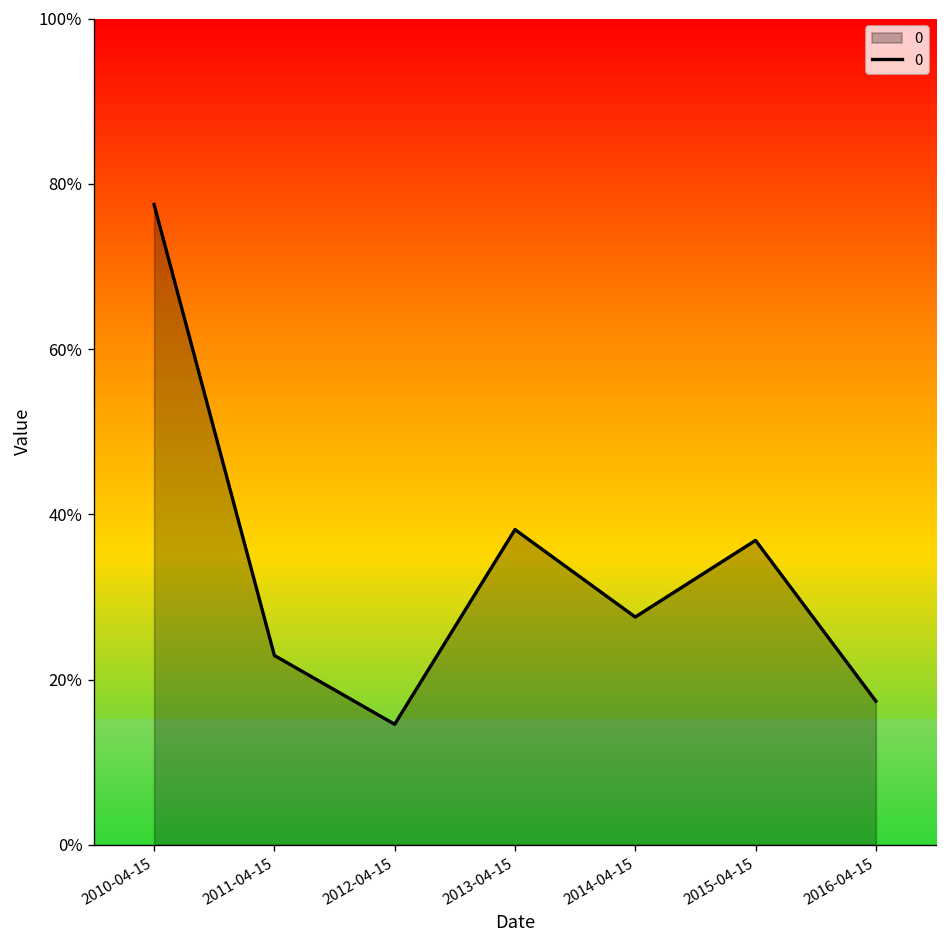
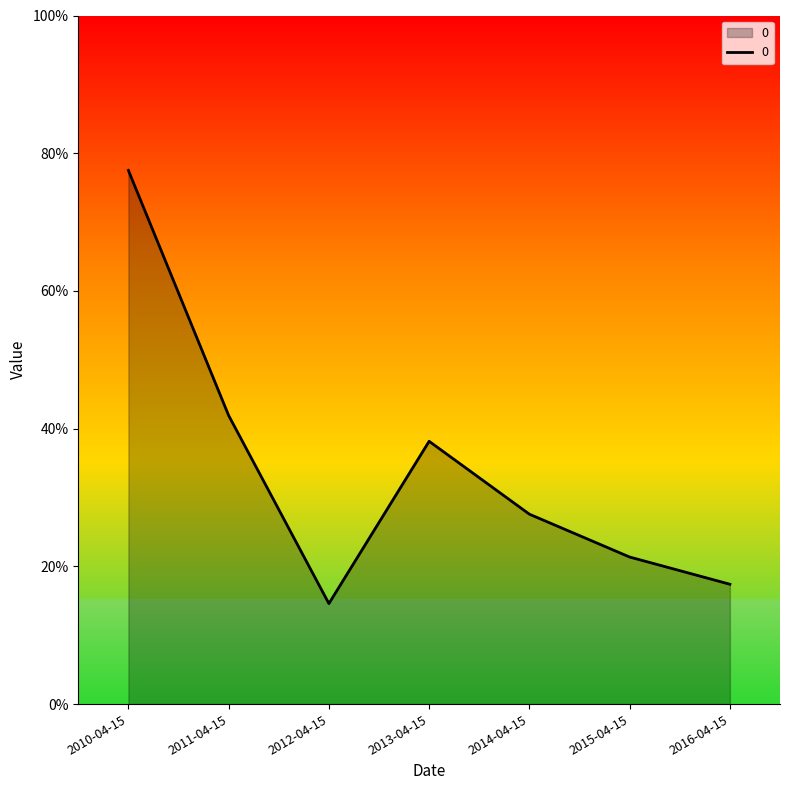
  {
    "2010-04-15": "78%",
-   "2011-04-15": "23%",
+   "2011-04-15": "42%",
    "2012-04-15": "15%",
    "2013-04-15": "38%",
    "2014-04-15": "28%",
-   "2015-04-15": "37%",
+   "2015-04-15": "21%",
    "2016-04-15": "17%"
  }
